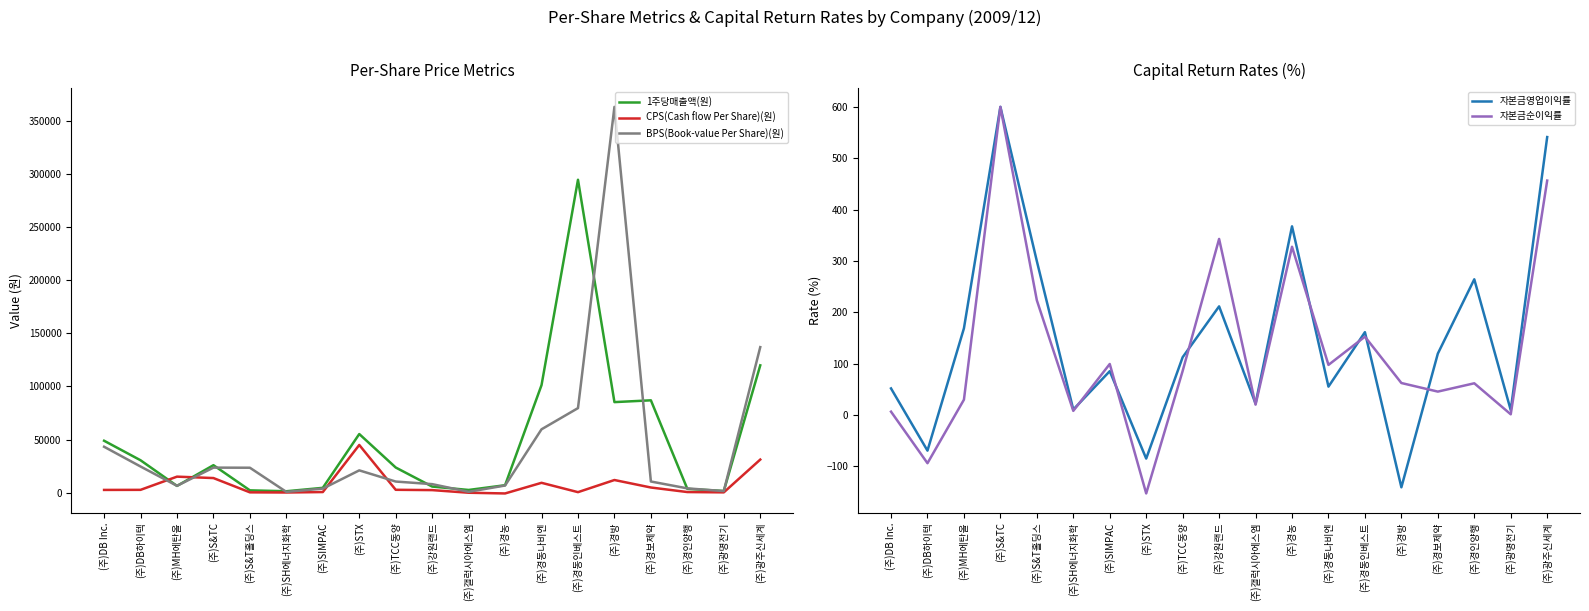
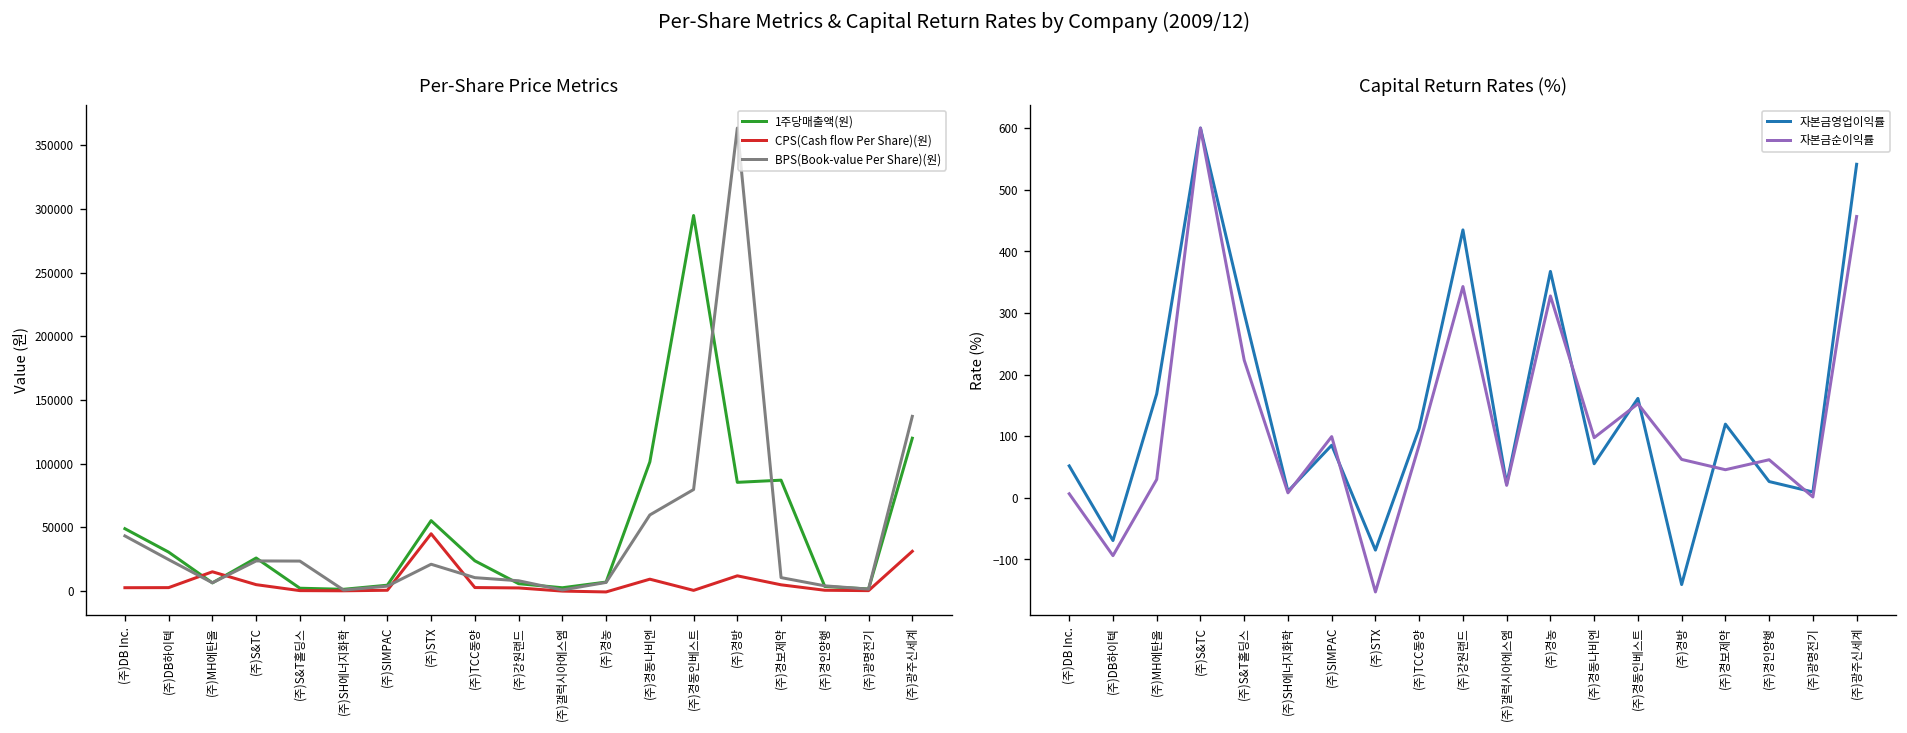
  {
    "Per-Share Price Metrics": {
      "1주당매출액(원)": {
        "(주)DB Inc.": 49000,
        "(주)DB하이텍": 30000,
        "(주)STX": 55000,
        "(주)TCC동양": 24000,
        "(주)경동나비엔": 101000,
        "(주)경동인베스트": 295000,
        "(주)경방": 85000,
        "(주)경보제약": 87000,
        "(주)광주신세계": 120000
      },
      "CPS(Cash flow Per Share)(원)": {
        "(주)DB Inc.": 2000,
        "(주)DB하이텍": 3000,
        "(주)MH에탄올": 15000,
-       "(주)S&TC": 14000,
+       "(주)S&TC": 5000,
        "(주)SIMPAC": 0,
        "(주)STX": 45000,
        "(주)TCC동양": 3000,
        "(주)강원랜드": 2000,
        "(주)경농": -1000,
        "(주)경동나비엔": 9000,
        "(주)경동인베스트": 0,
        "(주)경방": 12000,
        "(주)경보제약": 5000,
        "(주)경인양행": 0,
        "(주)광주신세계": 31000
      },
      "BPS(Book-value Per Share)(원)": {
        "(주)DB Inc.": 43000,
        "(주)DB하이텍": 25000,
        "(주)S&T홀딩스": 23000,
        "(주)STX": 21000,
        "(주)TCC동양": 10000,
        "(주)경동나비엔": 60000,
        "(주)경동인베스트": 80000,
        "(주)경방": 364000,
        "(주)경보제약": 10000,
        "(주)광주신세계": 137000
      }
    },
    "Capital Return Rates (%)": {
      "자본금영업이익률": {
        "(주)DB Inc.": 50,
        "(주)DB하이텍": -70,
        "(주)MH에탄올": 170,
        "(주)S&T홀딩스": 300,
        "(주)SIMPAC": 90,
        "(주)STX": -80,
        "(주)TCC동양": 110,
-       "(주)강원랜드": 210,
+       "(주)강원랜드": 430,
        "(주)경농": 370,
        "(주)경동나비엔": 60,
        "(주)경동인베스트": 160,
        "(주)경방": -140,
        "(주)경보제약": 120,
-       "(주)경인양행": 260,
+       "(주)경인양행": 30,
        "(주)광명전기": 10,
        "(주)광주신세계": 540
      },
      "자본금순이익률": {
        "(주)DB Inc.": 10,
        "(주)DB하이텍": -90,
        "(주)MH에탄올": 30,
        "(주)S&T홀딩스": 220,
        "(주)SIMPAC": 100,
        "(주)STX": -150,
        "(주)TCC동양": 90,
        "(주)강원랜드": 340,
        "(주)경농": 330,
        "(주)경동나비엔": 100,
        "(주)경동인베스트": 150,
        "(주)경방": 60,
        "(주)경보제약": 50,
        "(주)경인양행": 60,
        "(주)광명전기": 0,
        "(주)광주신세계": 460
      }
    }
  }
